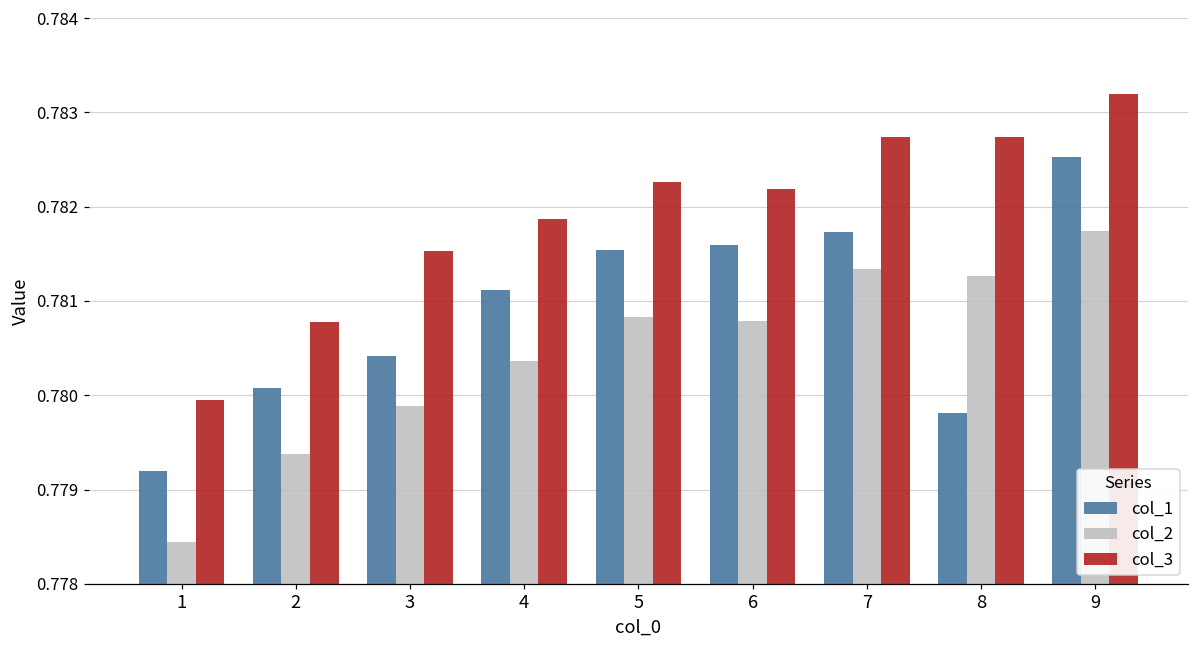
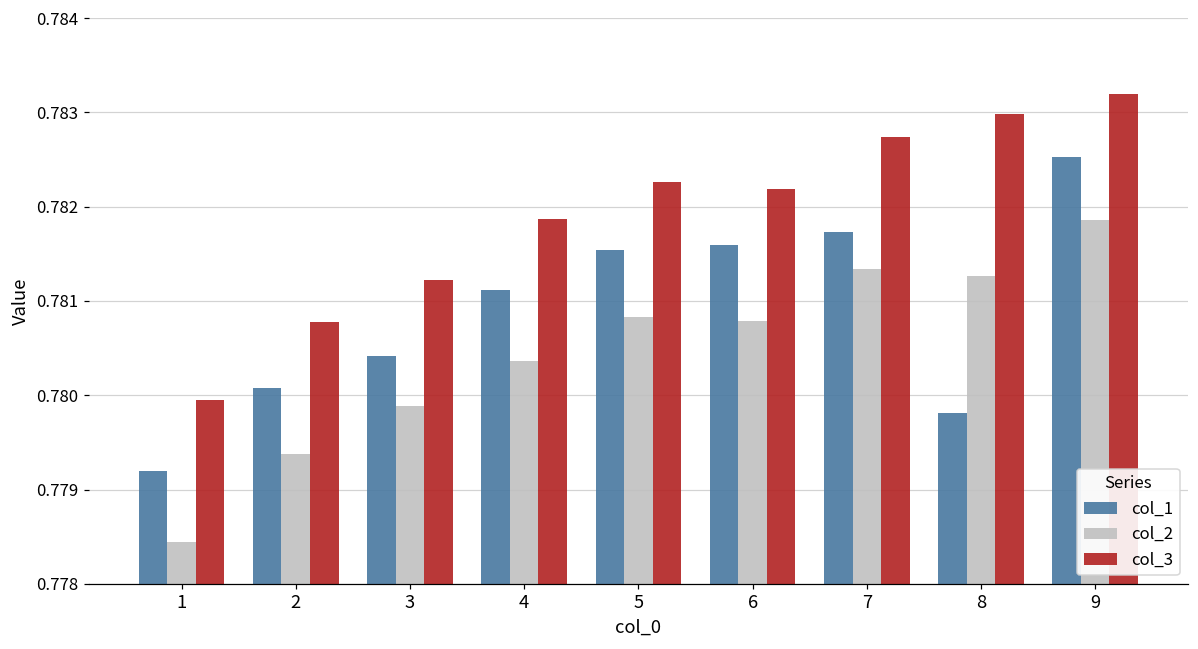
  {
    "col_1": {
      "1": 0.7792,
      "2": 0.7801,
      "3": 0.7804,
      "4": 0.7811,
      "5": 0.7815,
      "6": 0.7816,
      "7": 0.7817,
      "8": 0.7798,
      "9": 0.7825
    },
    "col_2": {
      "1": 0.7784,
      "2": 0.7794,
      "3": 0.7799,
      "4": 0.7804,
      "5": 0.7808,
      "6": 0.7808,
      "7": 0.7813,
      "8": 0.7813,
-     "9": 0.7817
+     "9": 0.7819
    },
    "col_3": {
      "1": 0.7800,
      "2": 0.7808,
-     "3": 0.7815,
+     "3": 0.7812,
      "4": 0.7819,
      "5": 0.7823,
      "6": 0.7822,
      "7": 0.7827,
-     "8": 0.7827,
+     "8": 0.7830,
      "9": 0.7832
    }
  }
